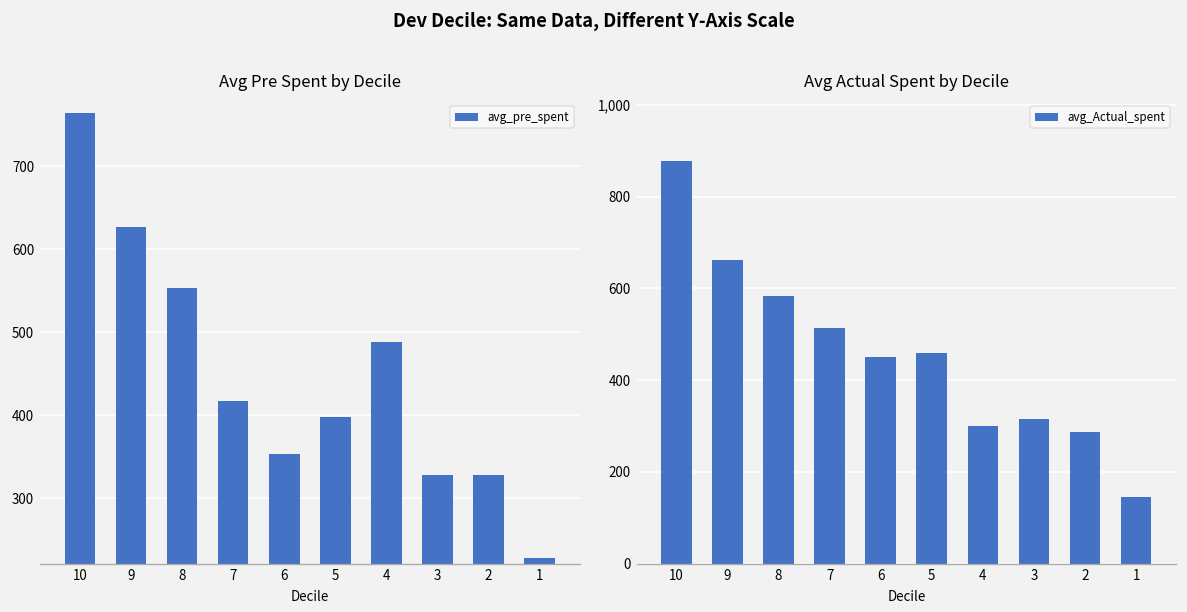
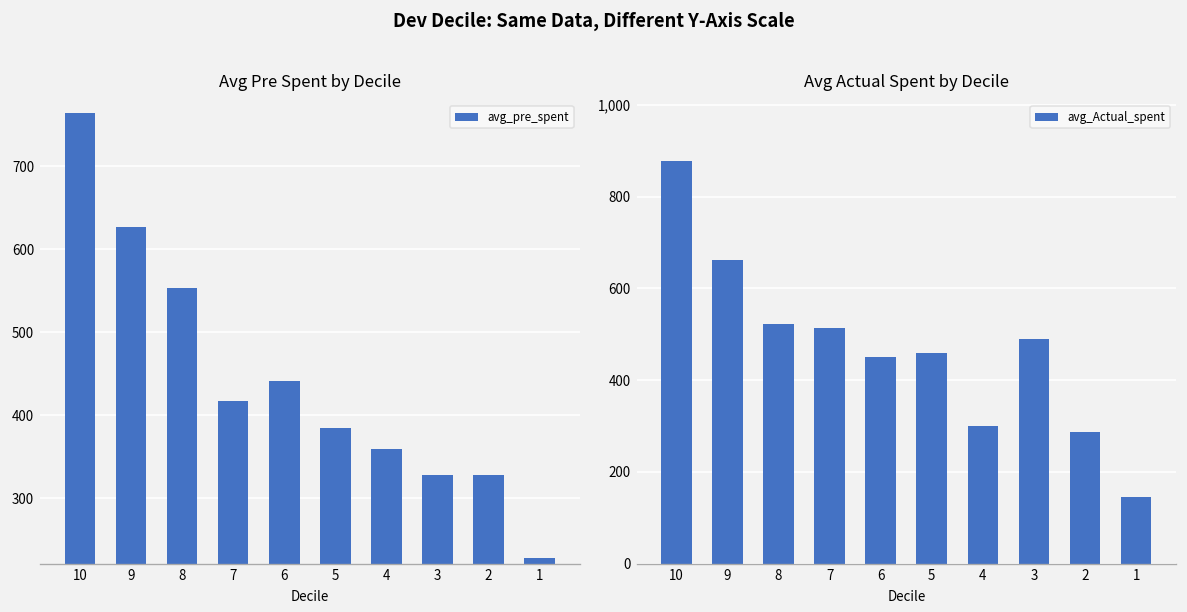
  {
    "Avg Pre Spent by Decile": {
      "10": 760,
      "9": 630,
      "8": 550,
      "7": 420,
-     "6": 350,
-     "5": 400,
-     "4": 490,
+     "6": 440,
+     "5": 380,
+     "4": 360,
      "3": 330,
      "2": 330,
      "1": 230
    },
    "Avg Actual Spent by Decile": {
      "10": 880,
      "9": 660,
-     "8": 580,
+     "8": 520,
      "7": 510,
      "6": 450,
      "5": 460,
      "4": 300,
-     "3": 310,
+     "3": 490,
      "2": 290,
      "1": 140
    }
  }
